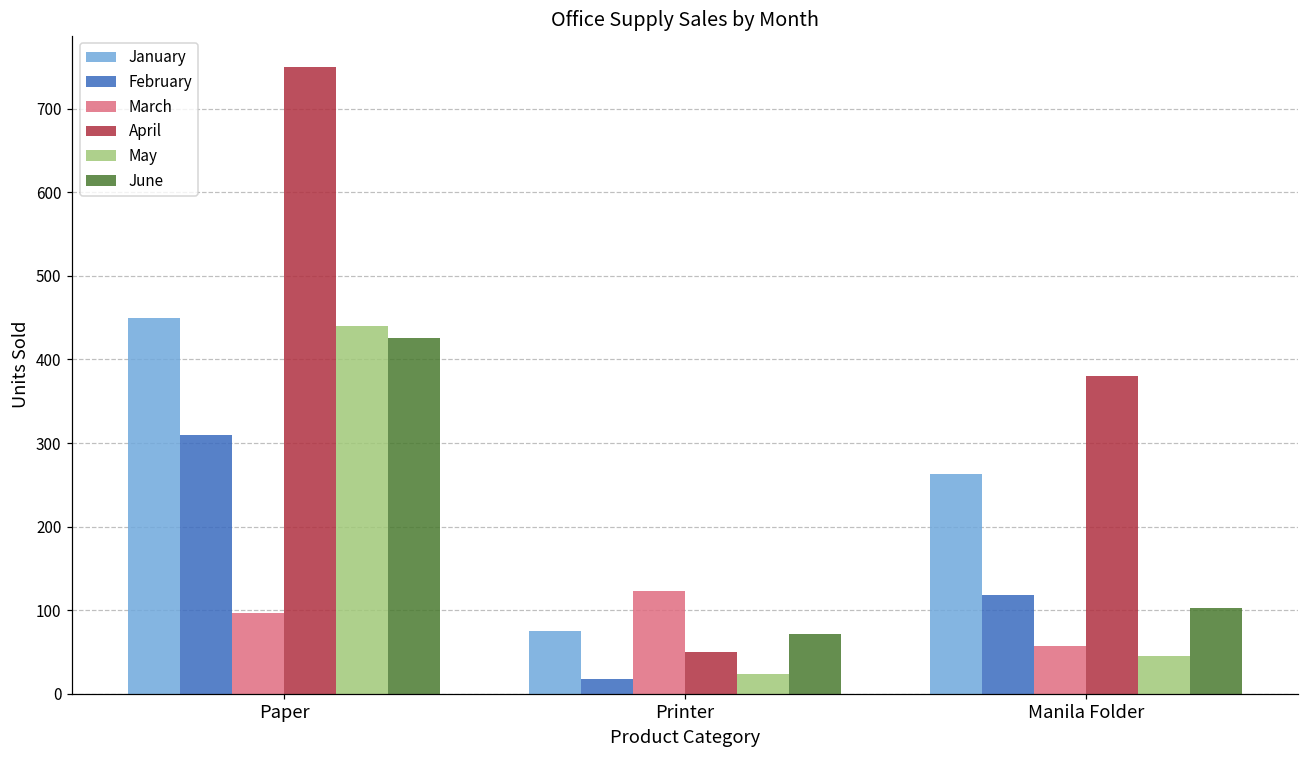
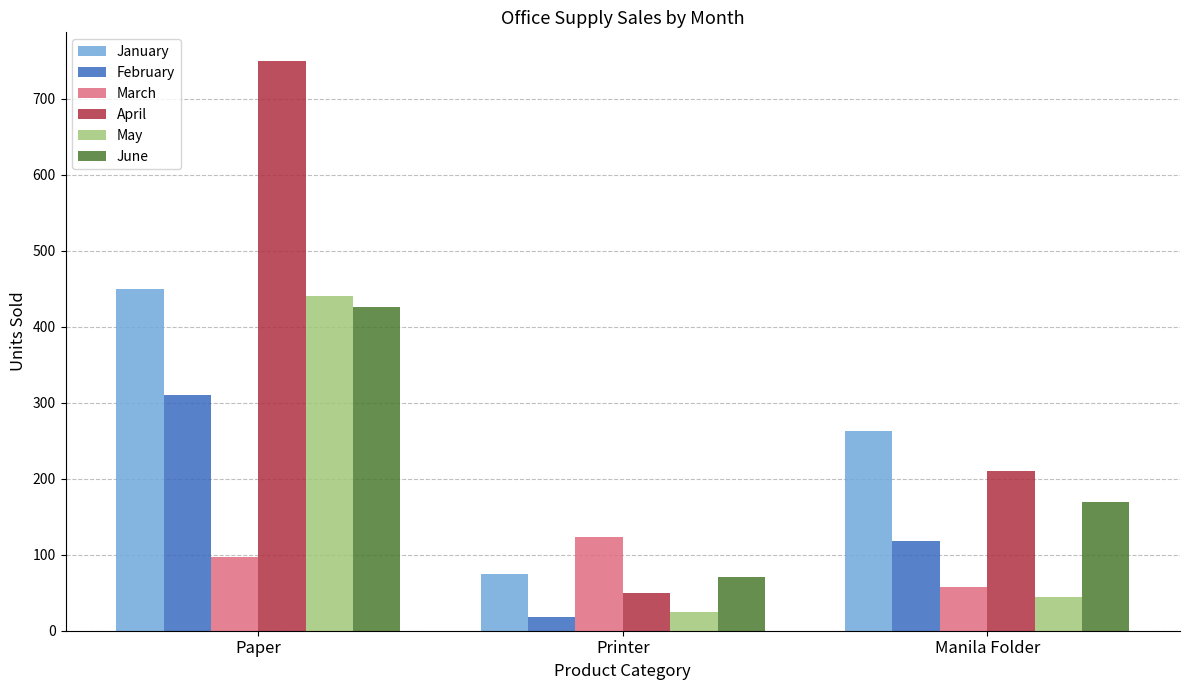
  {
    "January": {
      "Paper": 450,
      "Printer": 80,
      "Manila Folder": 260
    },
    "February": {
      "Paper": 310,
      "Printer": 20,
      "Manila Folder": 120
    },
    "March": {
      "Paper": 100,
      "Printer": 120,
      "Manila Folder": 60
    },
    "April": {
      "Paper": 750,
      "Printer": 50,
-     "Manila Folder": 380
+     "Manila Folder": 210
    },
    "May": {
      "Paper": 440,
      "Printer": 20,
      "Manila Folder": 50
    },
    "June": {
      "Paper": 430,
      "Printer": 70,
-     "Manila Folder": 100
+     "Manila Folder": 170
    }
  }
